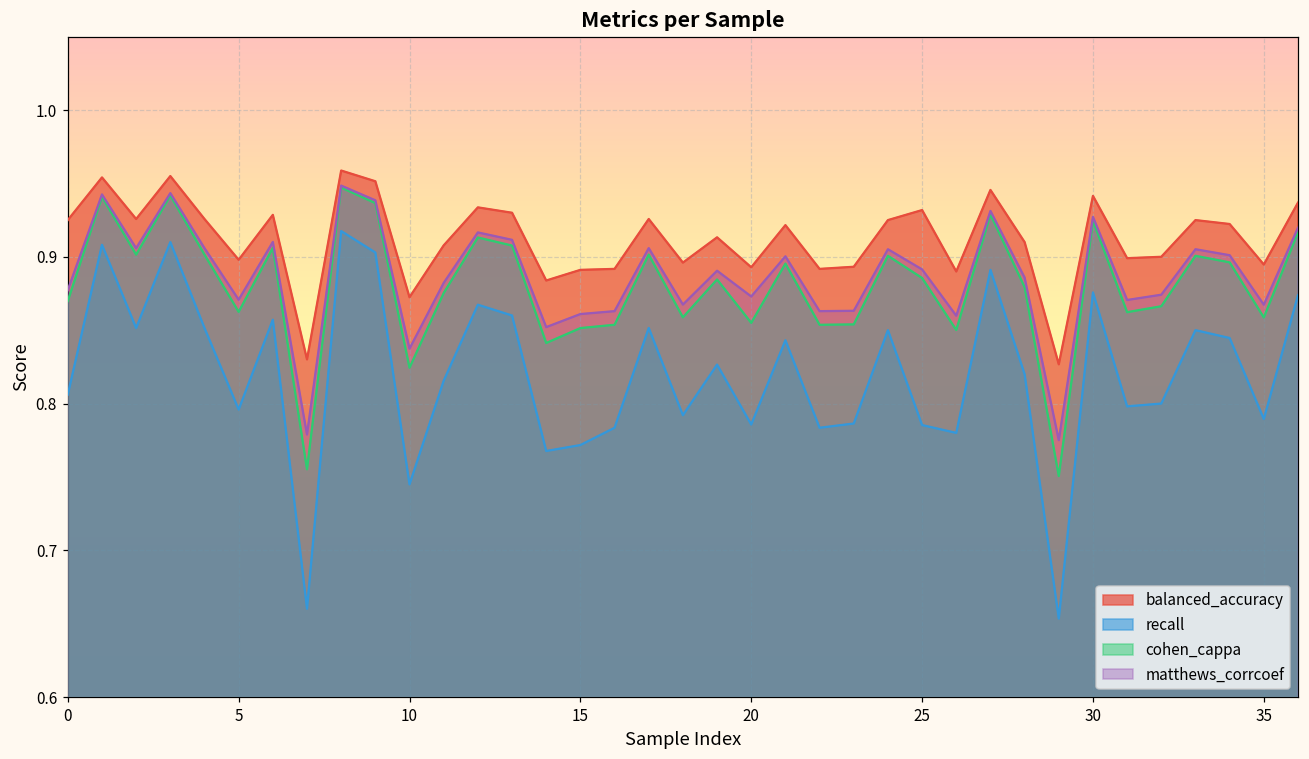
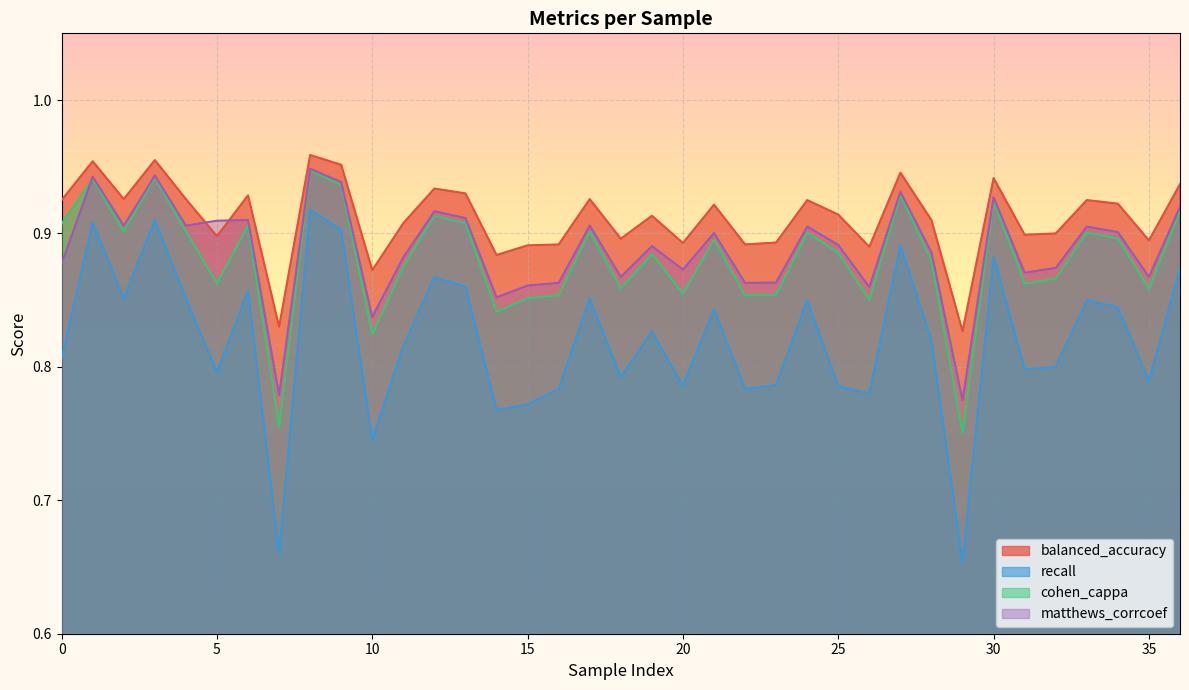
  {
    "balanced_accuracy": {
      "0": 0.925,
      "5": 0.898,
      "10": 0.872,
      "15": 0.891,
      "20": 0.893,
-     "25": 0.932,
+     "25": 0.914,
      "30": 0.941,
      "35": 0.895
    },
    "recall": {
      "0": 0.806,
      "5": 0.796,
      "10": 0.745,
      "15": 0.772,
      "20": 0.786,
      "25": 0.785,
-     "30": 0.876,
+     "30": 0.883,
      "35": 0.789
    },
    "cohen_cappa": {
-     "0": 0.870,
+     "0": 0.907,
      "5": 0.862,
      "10": 0.824,
      "15": 0.851,
      "20": 0.855,
      "25": 0.886,
      "30": 0.925,
      "35": 0.859
    },
    "matthews_corrcoef": {
      "0": 0.877,
-     "5": 0.871,
+     "5": 0.910,
      "10": 0.837,
      "15": 0.861,
      "20": 0.873,
      "25": 0.891,
      "30": 0.927,
      "35": 0.867
    }
  }
